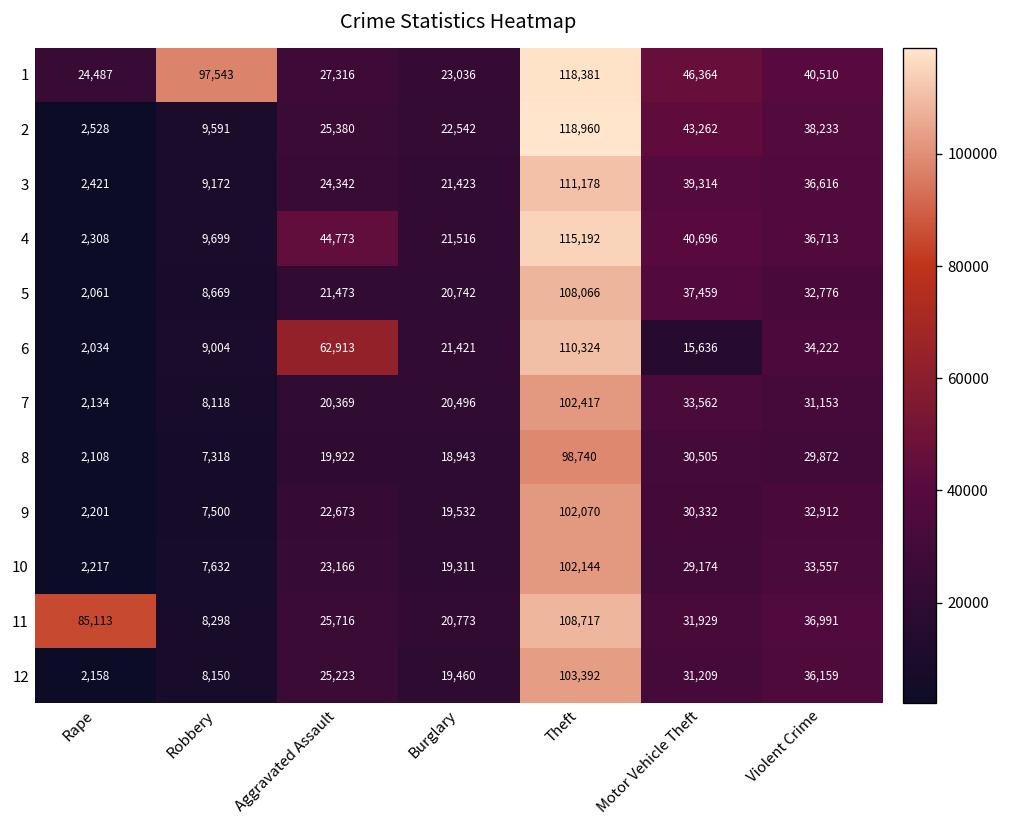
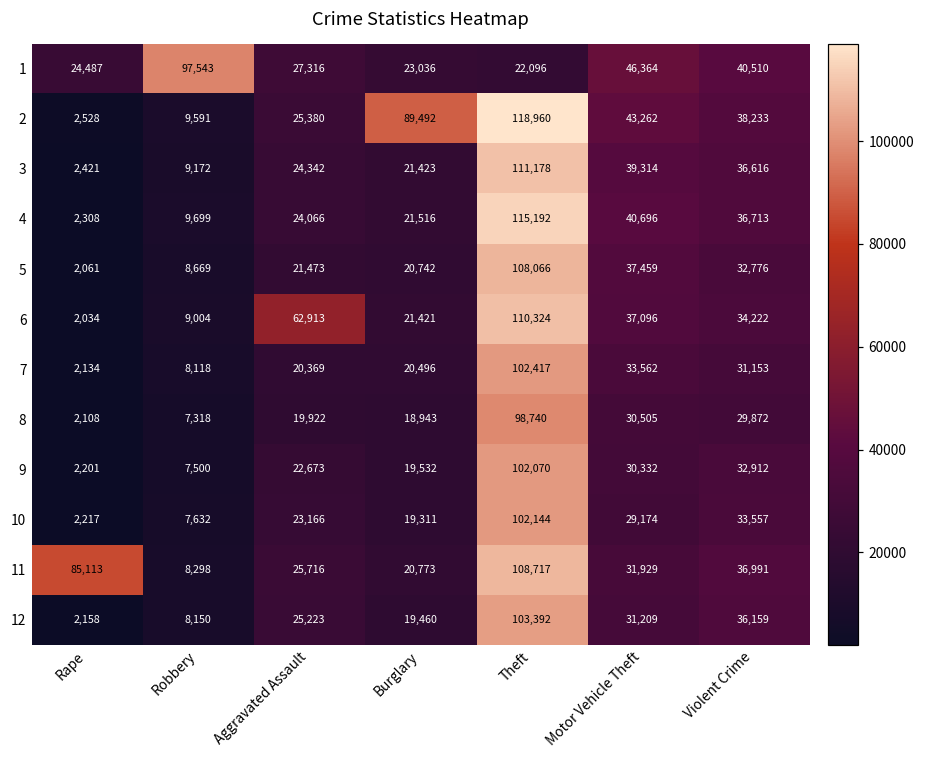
  {
    "1": {
      "Rape": "24,487",
      "Robbery": "97,543",
      "Aggravated Assault": "27,316",
      "Burglary": "23,036",
-     "Theft": "118,381",
+     "Theft": "22,096",
      "Motor Vehicle Theft": "46,364",
      "Violent Crime": "40,510"
    },
    "2": {
      "Rape": "2,528",
      "Robbery": "9,591",
      "Aggravated Assault": "25,380",
-     "Burglary": "22,542",
+     "Burglary": "89,492",
      "Theft": "118,960",
      "Motor Vehicle Theft": "43,262",
      "Violent Crime": "38,233"
    },
    "3": {
      "Rape": "2,421",
      "Robbery": "9,172",
      "Aggravated Assault": "24,342",
      "Burglary": "21,423",
      "Theft": "111,178",
      "Motor Vehicle Theft": "39,314",
      "Violent Crime": "36,616"
    },
    "4": {
      "Rape": "2,308",
      "Robbery": "9,699",
-     "Aggravated Assault": "44,773",
+     "Aggravated Assault": "24,066",
      "Burglary": "21,516",
      "Theft": "115,192",
      "Motor Vehicle Theft": "40,696",
      "Violent Crime": "36,713"
    },
    "5": {
      "Rape": "2,061",
      "Robbery": "8,669",
      "Aggravated Assault": "21,473",
      "Burglary": "20,742",
      "Theft": "108,066",
      "Motor Vehicle Theft": "37,459",
      "Violent Crime": "32,776"
    },
    "6": {
      "Rape": "2,034",
      "Robbery": "9,004",
      "Aggravated Assault": "62,913",
      "Burglary": "21,421",
      "Theft": "110,324",
-     "Motor Vehicle Theft": "15,636",
+     "Motor Vehicle Theft": "37,096",
      "Violent Crime": "34,222"
    },
    "7": {
      "Rape": "2,134",
      "Robbery": "8,118",
      "Aggravated Assault": "20,369",
      "Burglary": "20,496",
      "Theft": "102,417",
      "Motor Vehicle Theft": "33,562",
      "Violent Crime": "31,153"
    },
    "8": {
      "Rape": "2,108",
      "Robbery": "7,318",
      "Aggravated Assault": "19,922",
      "Burglary": "18,943",
      "Theft": "98,740",
      "Motor Vehicle Theft": "30,505",
      "Violent Crime": "29,872"
    },
    "9": {
      "Rape": "2,201",
      "Robbery": "7,500",
      "Aggravated Assault": "22,673",
      "Burglary": "19,532",
      "Theft": "102,070",
      "Motor Vehicle Theft": "30,332",
      "Violent Crime": "32,912"
    },
    "10": {
      "Rape": "2,217",
      "Robbery": "7,632",
      "Aggravated Assault": "23,166",
      "Burglary": "19,311",
      "Theft": "102,144",
      "Motor Vehicle Theft": "29,174",
      "Violent Crime": "33,557"
    },
    "11": {
      "Rape": "85,113",
      "Robbery": "8,298",
      "Aggravated Assault": "25,716",
      "Burglary": "20,773",
      "Theft": "108,717",
      "Motor Vehicle Theft": "31,929",
      "Violent Crime": "36,991"
    },
    "12": {
      "Rape": "2,158",
      "Robbery": "8,150",
      "Aggravated Assault": "25,223",
      "Burglary": "19,460",
      "Theft": "103,392",
      "Motor Vehicle Theft": "31,209",
      "Violent Crime": "36,159"
    }
  }
